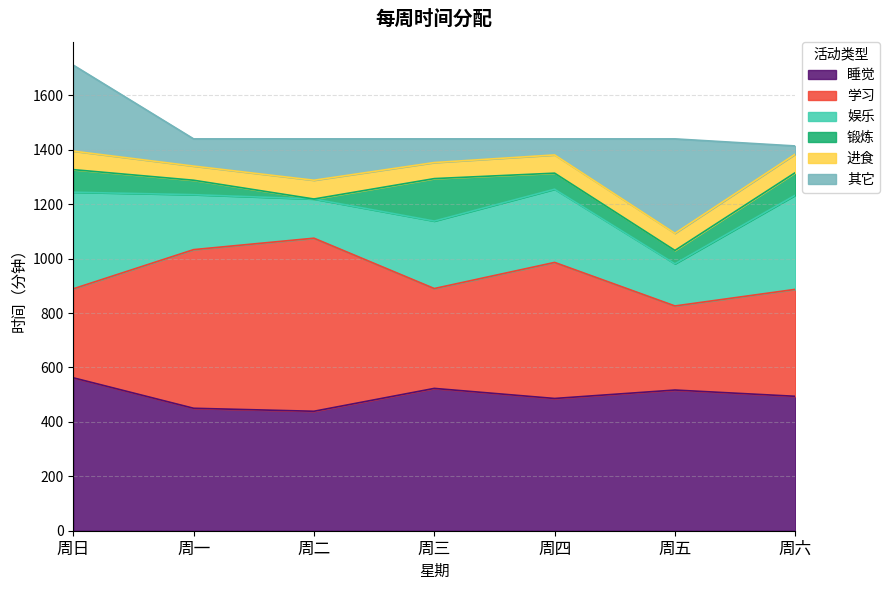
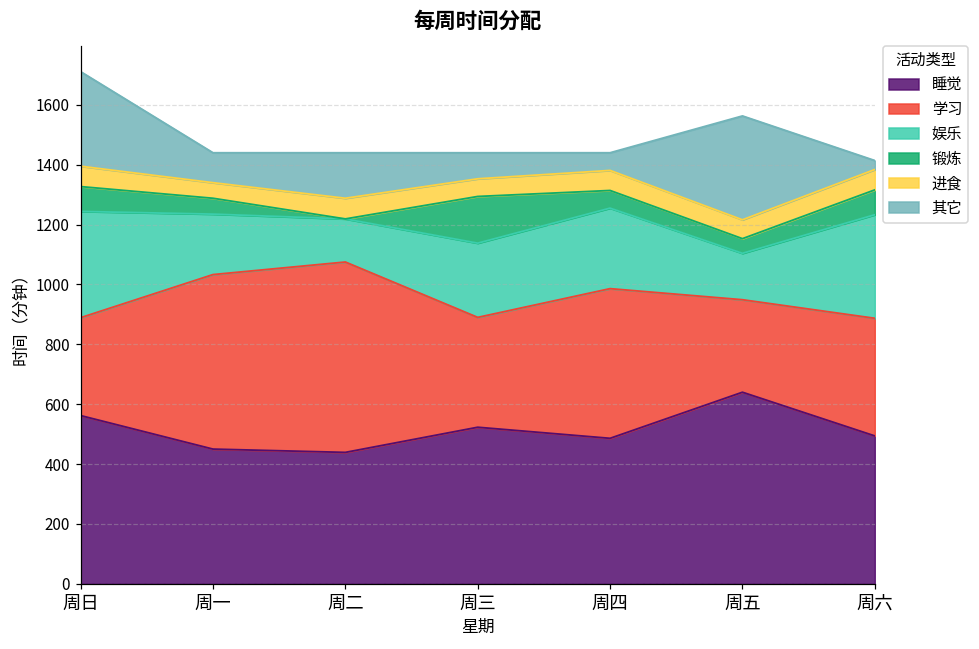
  {
    "睡觉": {
      "周日": 560,
      "周一": 450,
      "周二": 440,
      "周三": 520,
      "周四": 490,
-     "周五": 520,
+     "周五": 640,
      "周六": 490
    },
    "学习": {
      "周日": 330,
      "周一": 580,
      "周二": 640,
      "周三": 370,
      "周四": 500,
      "周五": 310,
      "周六": 390
    },
    "娱乐": {
      "周日": 360,
      "周一": 200,
      "周三": 250,
      "周四": 270,
      "周五": 160,
      "周六": 350
    },
    "锻炼": {
      "周日": 80,
      "周一": 50,
      "周三": 160,
      "周四": 60,
      "周五": 50,
      "周六": 80
    },
    "进食": {
      "周日": 70,
      "周一": 50,
      "周二": 70,
      "周三": 60,
      "周四": 70,
      "周五": 60,
      "周六": 70
    },
    "其它": {
      "周日": 320,
      "周一": 100,
      "周二": 150,
      "周三": 90,
      "周四": 60,
      "周五": 350,
      "周六": 30
    }
  }
